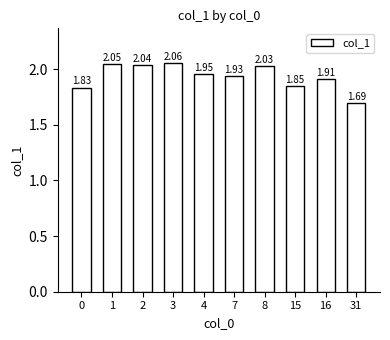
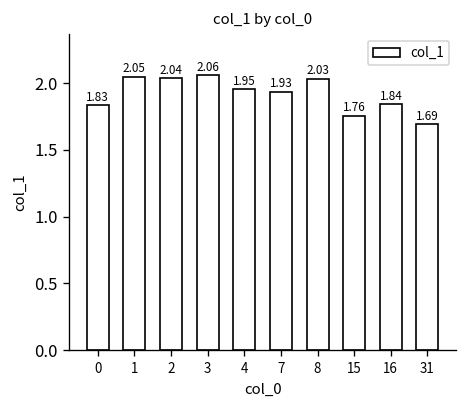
  {
    "0": 1.83,
    "1": 2.05,
    "2": 2.04,
    "3": 2.06,
    "4": 1.95,
    "7": 1.93,
    "8": 2.03,
-   "15": 1.85,
-   "16": 1.91,
+   "15": 1.76,
+   "16": 1.84,
    "31": 1.69
  }
